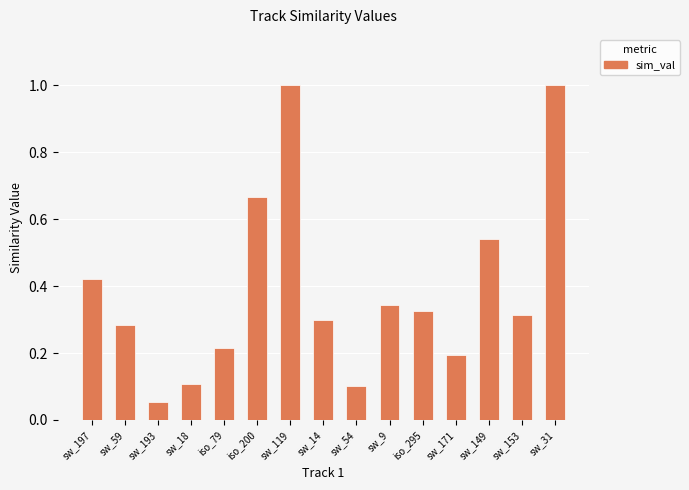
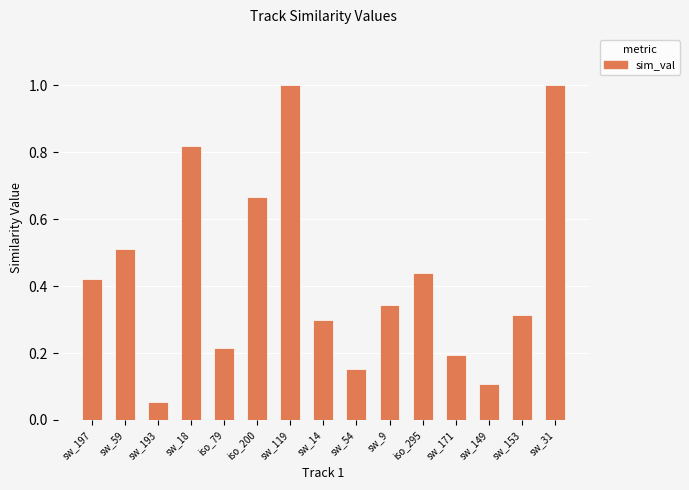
  {
    "sw_197": 0.42,
-   "sw_59": 0.28,
+   "sw_59": 0.51,
    "sw_193": 0.05,
-   "sw_18": 0.11,
+   "sw_18": 0.82,
    "iso_79": 0.22,
    "iso_200": 0.67,
    "sw_119": 1.00,
    "sw_14": 0.30,
-   "sw_54": 0.10,
+   "sw_54": 0.15,
    "sw_9": 0.34,
-   "iso_295": 0.33,
+   "iso_295": 0.44,
    "sw_171": 0.20,
-   "sw_149": 0.54,
+   "sw_149": 0.11,
    "sw_153": 0.31,
    "sw_31": 1.00
  }
